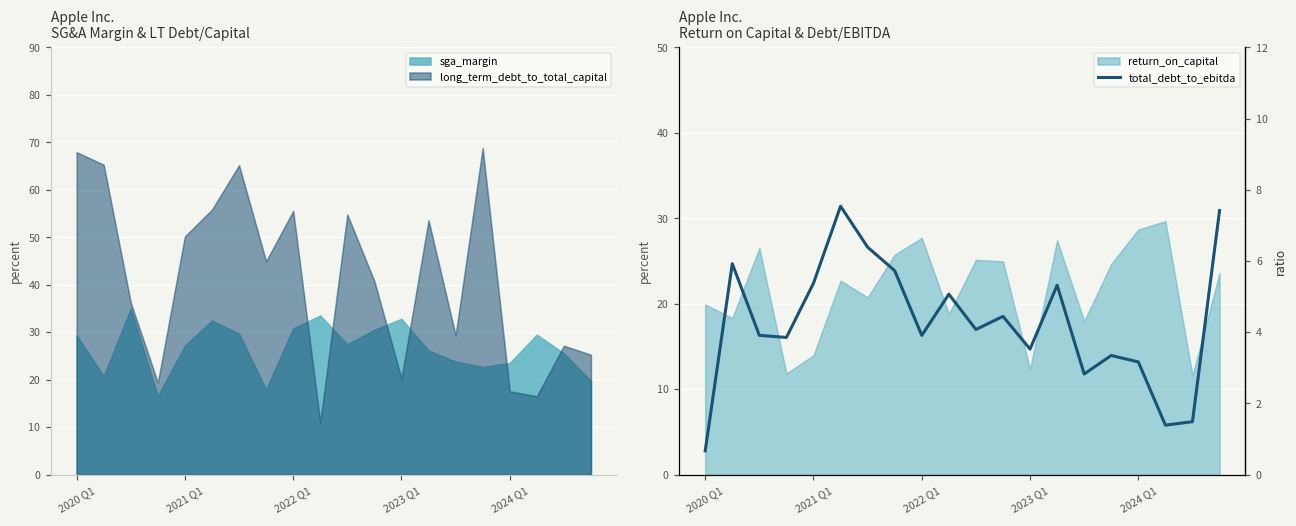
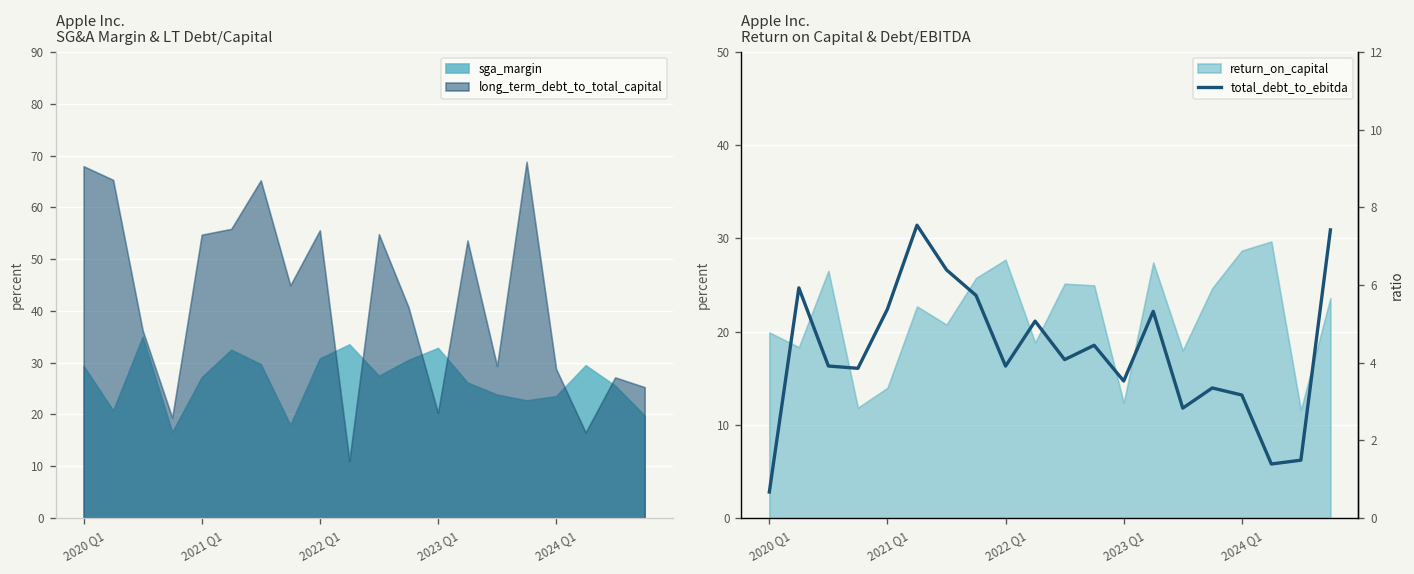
  {
    "Apple Inc. SG&A Margin & LT Debt/Capital": {
      "sga_margin": {
        "2020 Q1": 29,
        "2021 Q1": 27,
        "2022 Q1": 31,
        "2023 Q1": 33,
        "2024 Q1": 24
      },
      "long_term_debt_to_total_capital": {
        "2020 Q1": 68,
-       "2021 Q1": 50,
+       "2021 Q1": 55,
        "2022 Q1": 56,
        "2023 Q1": 20,
-       "2024 Q1": 18
+       "2024 Q1": 29
      }
    }
  }
